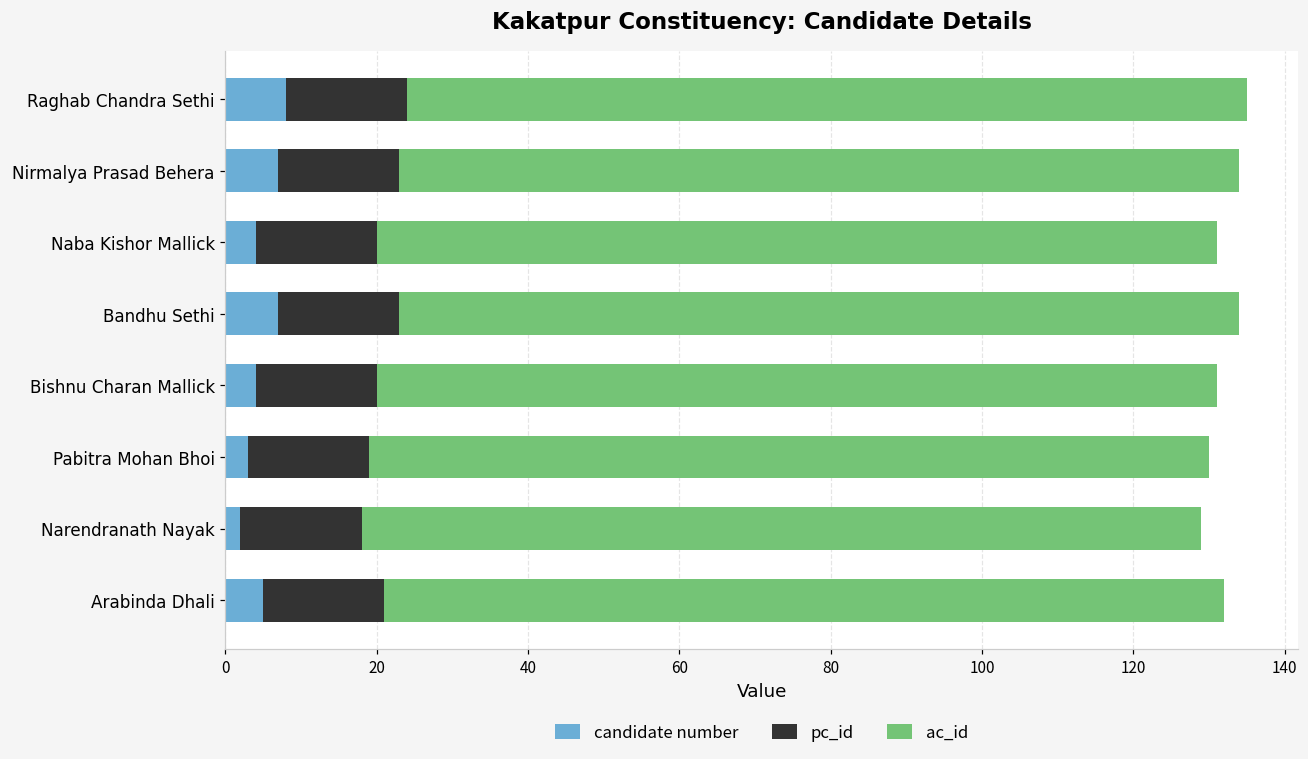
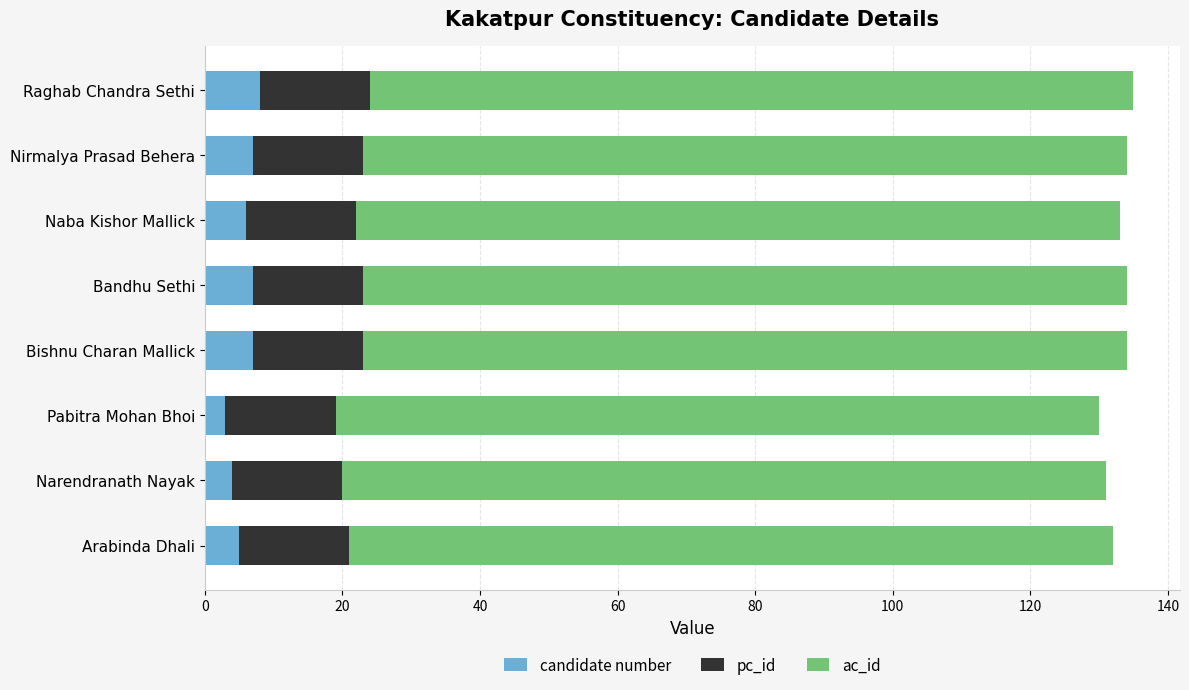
  {
    "candidate number": {
      "Raghab Chandra Sethi": 8,
      "Nirmalya Prasad Behera": 7,
-     "Naba Kishor Mallick": 4,
+     "Naba Kishor Mallick": 6,
      "Bandhu Sethi": 7,
-     "Bishnu Charan Mallick": 4,
+     "Bishnu Charan Mallick": 7,
      "Pabitra Mohan Bhoi": 3,
-     "Narendranath Nayak": 2,
+     "Narendranath Nayak": 4,
      "Arabinda Dhali": 5
    },
    "pc_id": {
      "Raghab Chandra Sethi": 16,
      "Nirmalya Prasad Behera": 16,
      "Naba Kishor Mallick": 16,
      "Bandhu Sethi": 16,
      "Bishnu Charan Mallick": 16,
      "Pabitra Mohan Bhoi": 16,
      "Narendranath Nayak": 16,
      "Arabinda Dhali": 16
    },
    "ac_id": {
      "Raghab Chandra Sethi": 111,
      "Nirmalya Prasad Behera": 111,
      "Naba Kishor Mallick": 111,
      "Bandhu Sethi": 111,
      "Bishnu Charan Mallick": 111,
      "Pabitra Mohan Bhoi": 111,
      "Narendranath Nayak": 111,
      "Arabinda Dhali": 111
    }
  }
